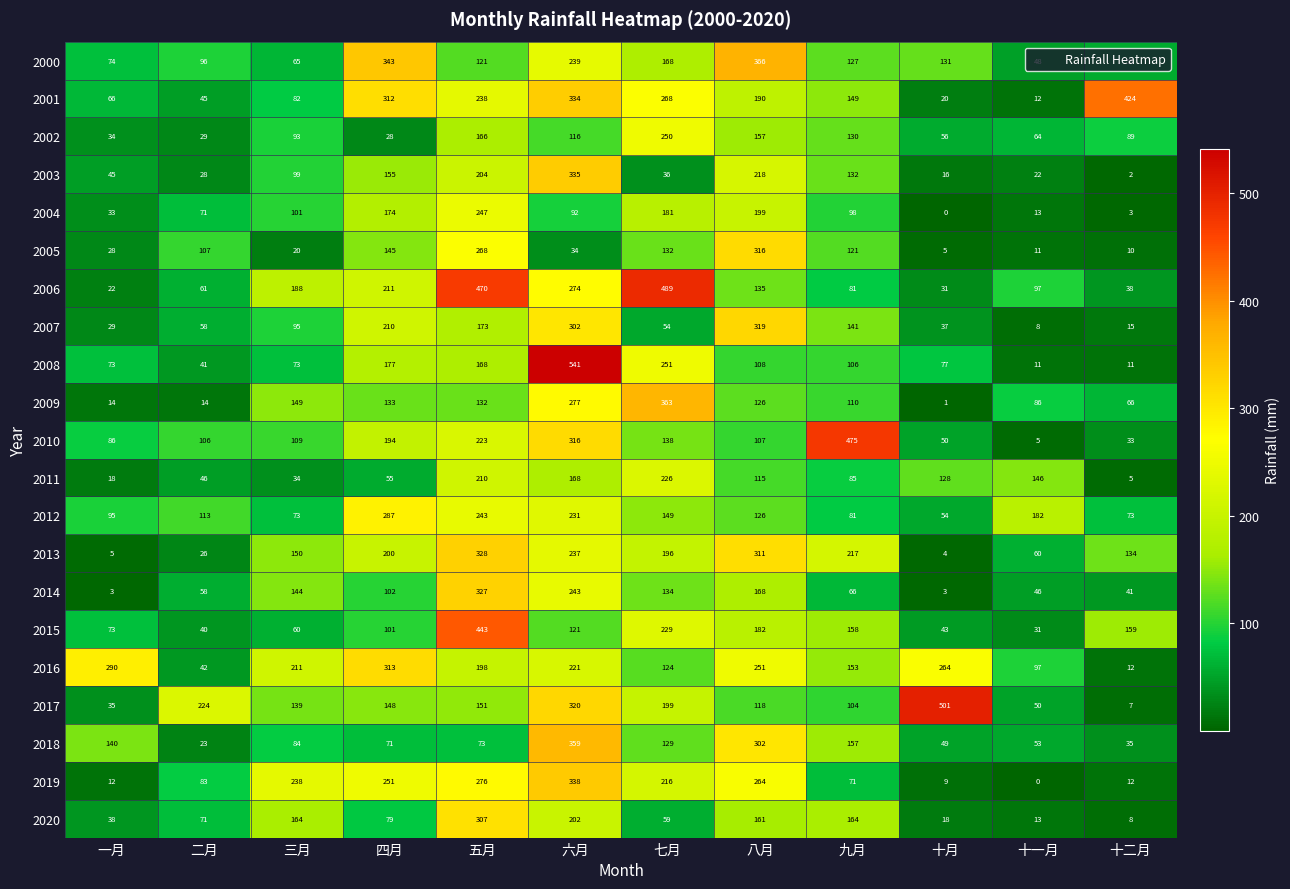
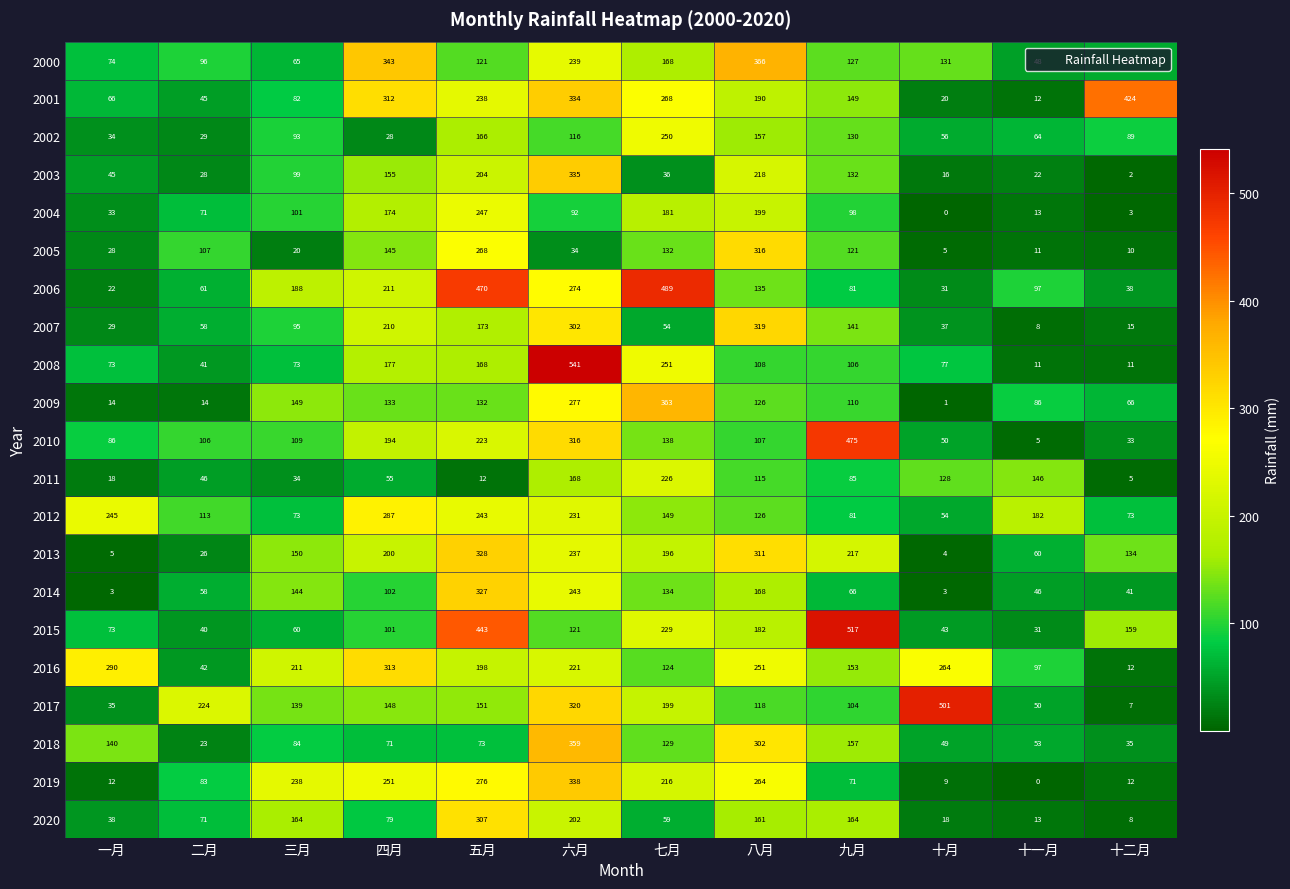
  {
    "2011": {
      "一月": 18,
      "二月": 46,
      "三月": 34,
      "四月": 55,
-     "五月": 210,
+     "五月": 12,
      "六月": 168,
      "七月": 226,
      "八月": 115,
      "九月": 85,
      "十月": 128,
      "十一月": 146,
      "十二月": 5
    },
    "2012": {
-     "一月": 95,
+     "一月": 245,
      "二月": 113,
      "三月": 73,
      "四月": 287,
      "五月": 243,
      "六月": 231,
      "七月": 149,
      "八月": 126,
      "九月": 81,
      "十月": 54,
      "十一月": 182,
      "十二月": 73
    },
    "2015": {
      "一月": 73,
      "二月": 40,
      "三月": 60,
      "四月": 101,
      "五月": 443,
      "六月": 121,
      "七月": 229,
      "八月": 182,
-     "九月": 158,
+     "九月": 517,
      "十月": 43,
      "十一月": 31,
      "十二月": 159
    }
  }
